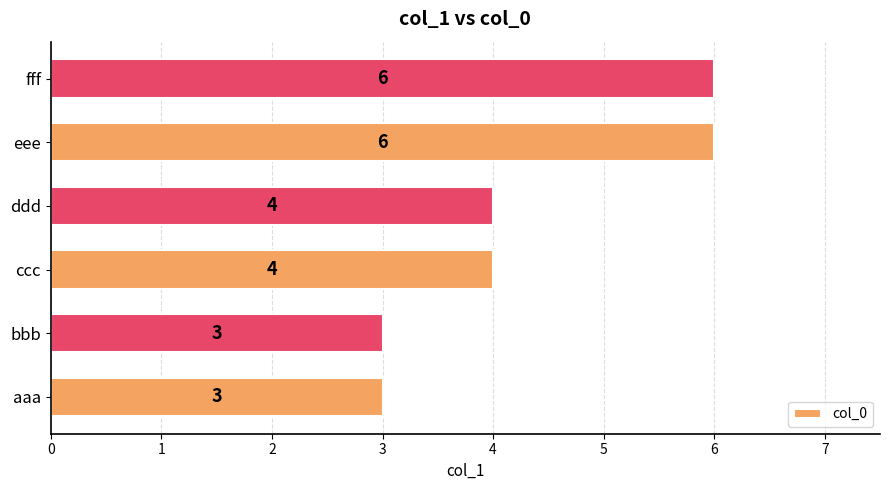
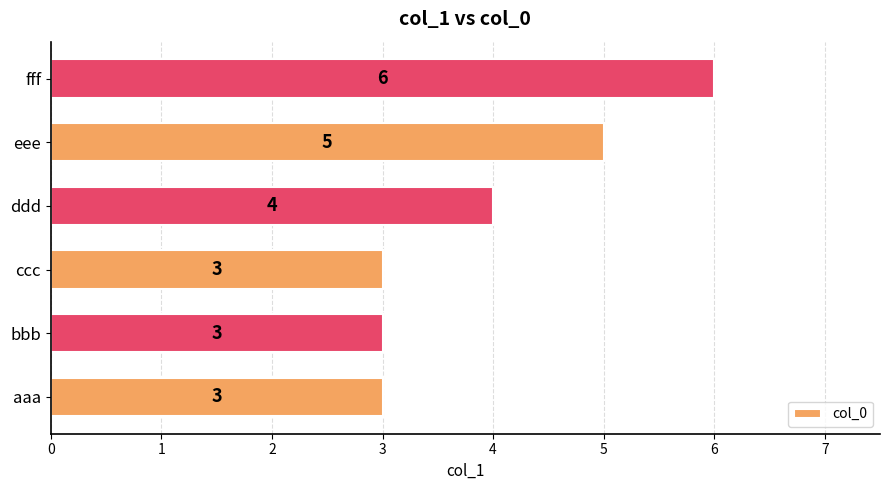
  {
    "fff": 6,
-   "eee": 6,
+   "eee": 5,
    "ddd": 4,
-   "ccc": 4,
+   "ccc": 3,
    "bbb": 3,
    "aaa": 3
  }
